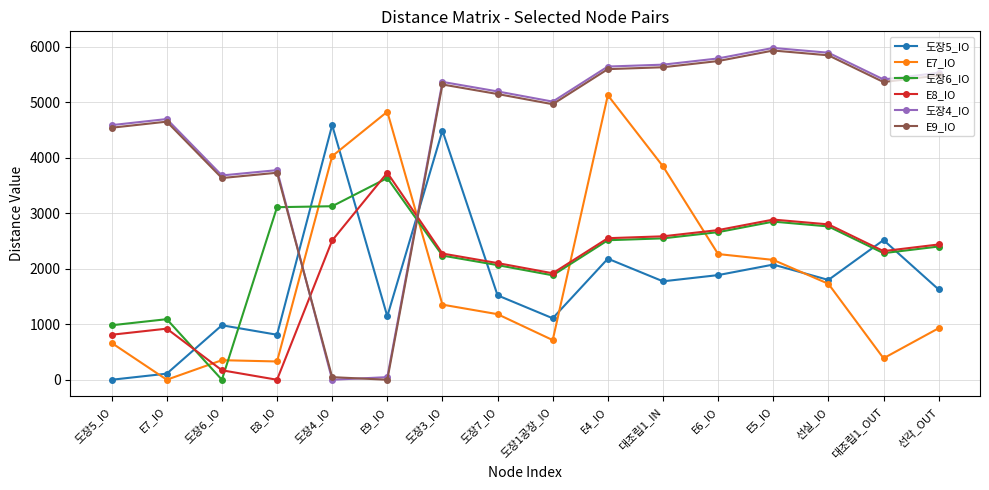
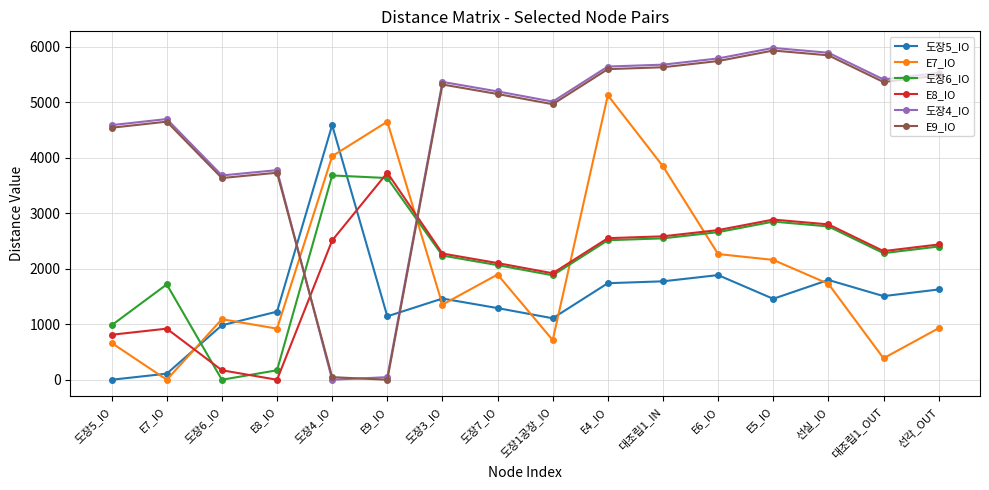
  {
    "도장5_IO": {
      "도장5_IO": 0,
      "E7_IO": 100,
      "도장6_IO": 1000,
-     "E8_IO": 800,
+     "E8_IO": 1200,
      "도장4_IO": 4600,
      "E9_IO": 1100,
-     "도장3_IO": 4500,
-     "도장7_IO": 1500,
+     "도장3_IO": 1500,
+     "도장7_IO": 1300,
      "도장1공장_IO": 1100,
-     "E4_IO": 2200,
+     "E4_IO": 1700,
      "대조립1_IN": 1800,
      "E6_IO": 1900,
-     "E5_IO": 2100,
+     "E5_IO": 1500,
      "선실_IO": 1800,
-     "대조립1_OUT": 2500,
+     "대조립1_OUT": 1500,
      "선각_OUT": 1600
    },
    "E7_IO": {
      "도장5_IO": 700,
      "E7_IO": 0,
-     "도장6_IO": 400,
-     "E8_IO": 300,
+     "도장6_IO": 1100,
+     "E8_IO": 900,
      "도장4_IO": 4000,
-     "E9_IO": 4800,
+     "E9_IO": 4700,
      "도장3_IO": 1400,
-     "도장7_IO": 1200,
+     "도장7_IO": 1900,
      "도장1공장_IO": 700,
      "E4_IO": 5100,
      "대조립1_IN": 3800,
      "E6_IO": 2300,
      "E5_IO": 2200,
      "선실_IO": 1700,
      "대조립1_OUT": 400,
      "선각_OUT": 900
    },
    "도장6_IO": {
      "도장5_IO": 1000,
-     "E7_IO": 1100,
+     "E7_IO": 1700,
      "도장6_IO": 0,
-     "E8_IO": 3100,
-     "도장4_IO": 3100,
+     "E8_IO": 200,
+     "도장4_IO": 3700,
      "E9_IO": 3600
    },
    "E8_IO": {
      "도장5_IO": 800,
      "E7_IO": 900,
      "도장6_IO": 200,
      "E8_IO": 0,
      "도장4_IO": 2500,
      "E9_IO": 3700
    },
    "도장4_IO": {
      "도장5_IO": 4600,
      "E7_IO": 4700,
      "도장6_IO": 3700,
      "E8_IO": 3800,
      "도장4_IO": 0,
      "E9_IO": 0,
      "도장3_IO": 5400,
      "도장7_IO": 5200,
      "도장1공장_IO": 5000,
      "E4_IO": 5600,
      "대조립1_IN": 5700,
      "E6_IO": 5800,
      "E5_IO": 6000,
      "선실_IO": 5900,
      "대조립1_OUT": 5400
    },
    "E9_IO": {
      "도장5_IO": 4500,
      "E7_IO": 4700,
      "도장6_IO": 3600,
      "E8_IO": 3700,
      "도장4_IO": 0,
      "E9_IO": 0,
      "도장3_IO": 5300,
      "도장7_IO": 5100,
      "도장1공장_IO": 5000,
      "E4_IO": 5600,
      "대조립1_IN": 5600,
      "E6_IO": 5700,
      "E5_IO": 5900,
      "선실_IO": 5800,
      "대조립1_OUT": 5400
    }
  }
